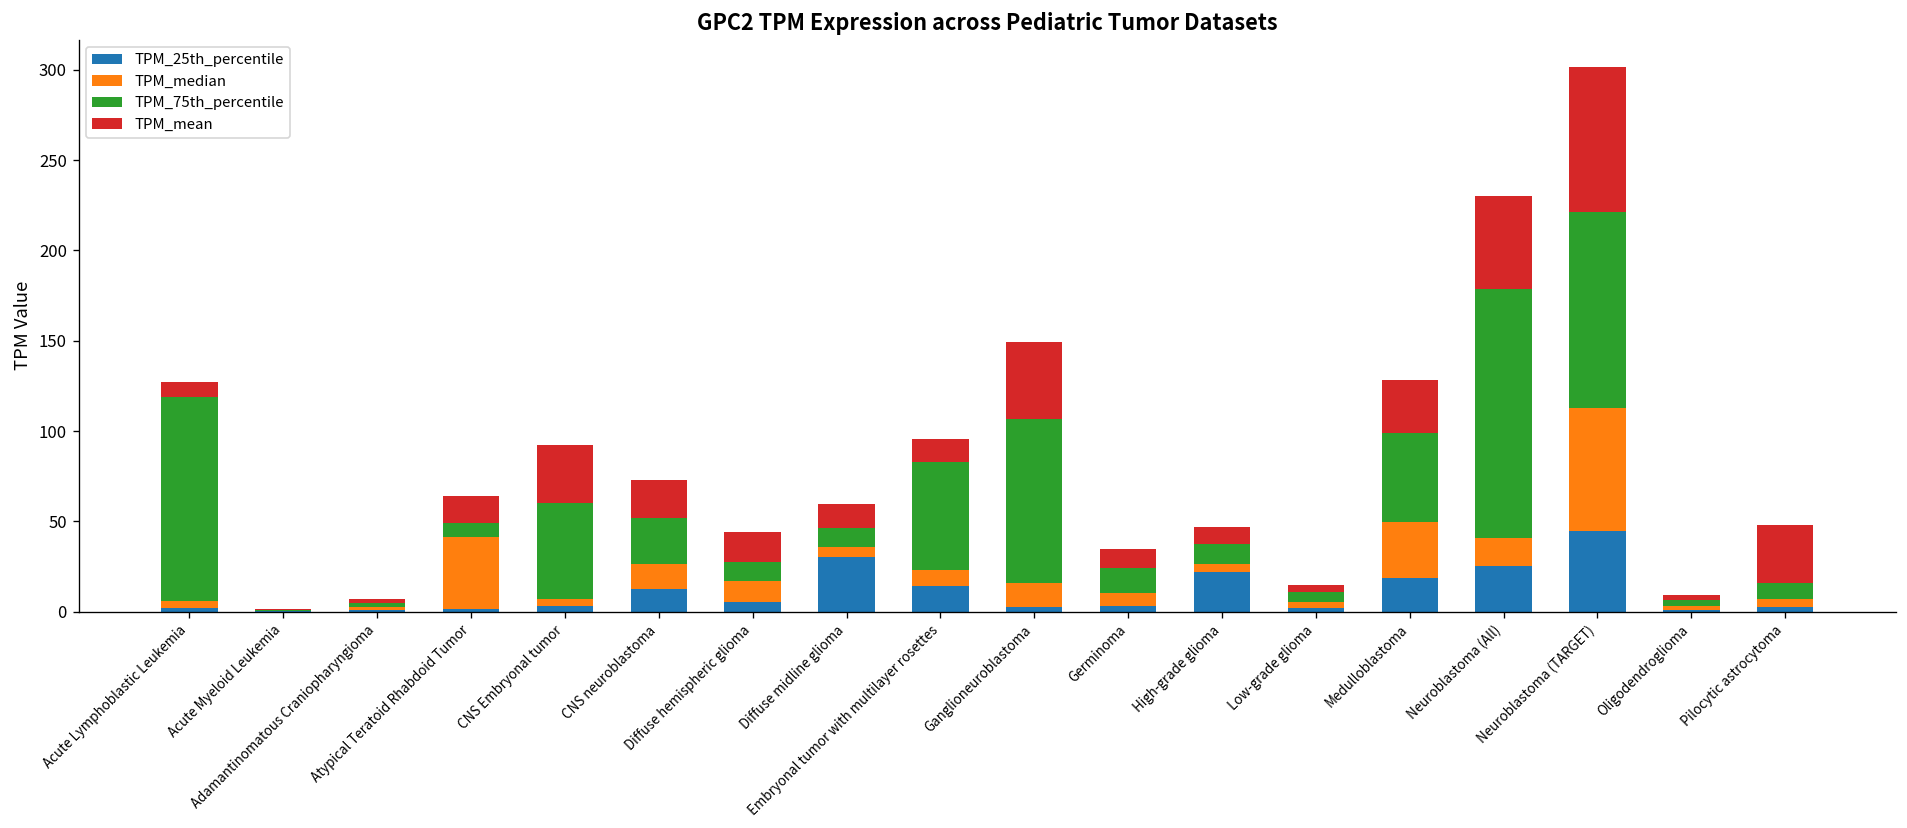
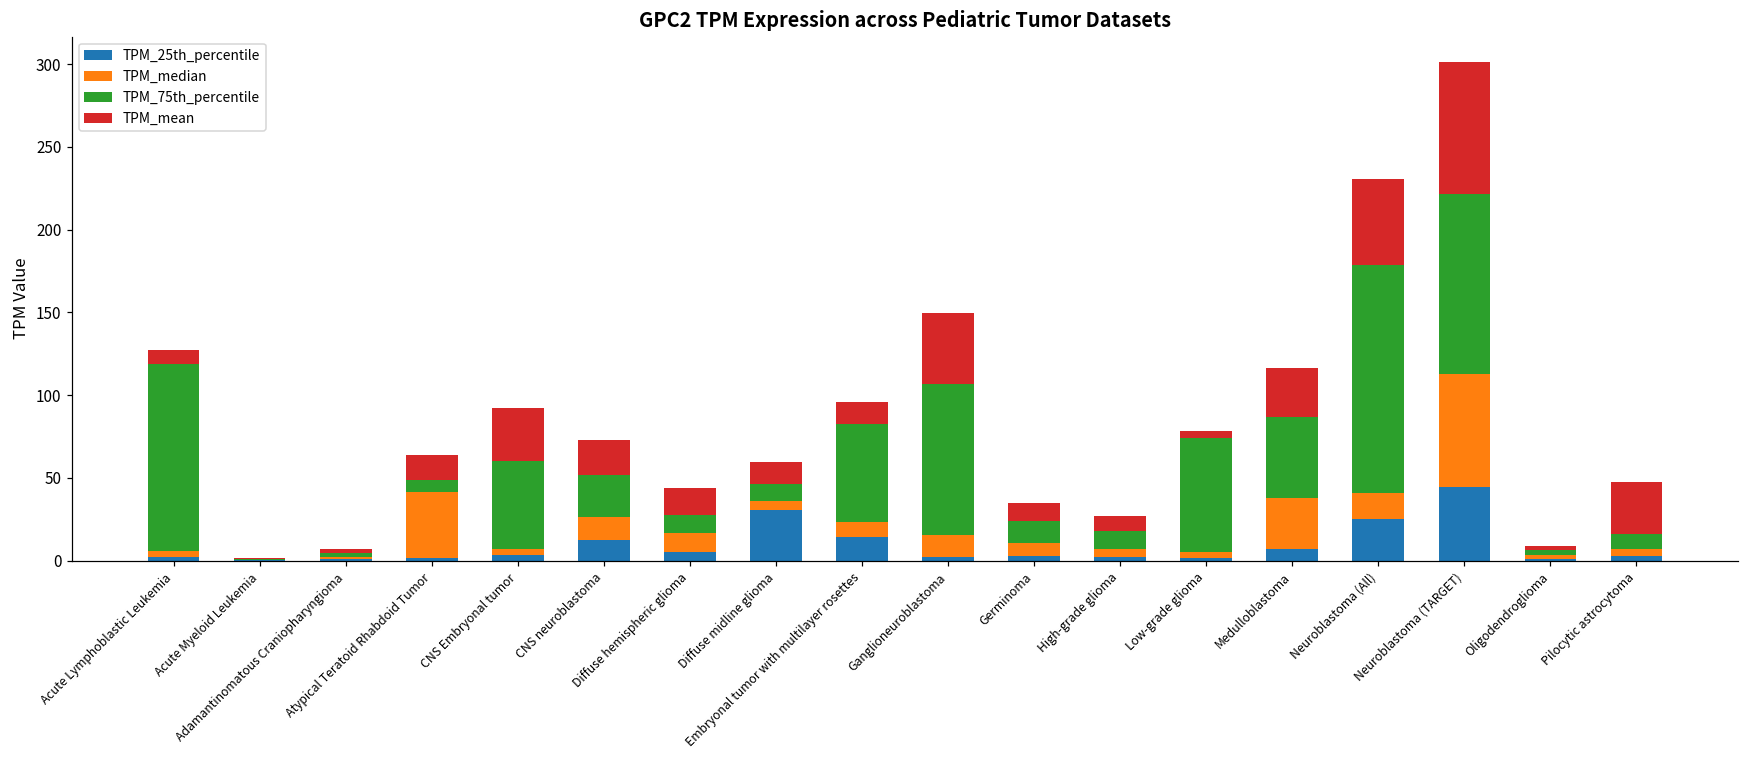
  {
    "TPM_25th_percentile": {
      "Acute Lymphoblastic Leukemia": 2,
      "CNS Embryonal tumor": 3,
      "CNS neuroblastoma": 13,
      "Diffuse hemispheric glioma": 5,
      "Diffuse midline glioma": 30,
      "Embryonal tumor with multilayer rosettes": 14,
      "Ganglioneuroblastoma": 2,
      "Germinoma": 3,
-     "High-grade glioma": 22,
+     "High-grade glioma": 2,
      "Low-grade glioma": 2,
-     "Medulloblastoma": 19,
+     "Medulloblastoma": 7,
      "Neuroblastoma (All)": 25,
      "Neuroblastoma (TARGET)": 45,
      "Pilocytic astrocytoma": 3
    },
    "TPM_median": {
      "Acute Lymphoblastic Leukemia": 4,
      "Atypical Teratoid Rhabdoid Tumor": 40,
      "CNS Embryonal tumor": 4,
      "CNS neuroblastoma": 14,
      "Diffuse hemispheric glioma": 11,
      "Diffuse midline glioma": 6,
      "Embryonal tumor with multilayer rosettes": 9,
      "Ganglioneuroblastoma": 13,
      "Germinoma": 8,
      "High-grade glioma": 5,
      "Low-grade glioma": 3,
      "Medulloblastoma": 31,
      "Neuroblastoma (All)": 16,
      "Neuroblastoma (TARGET)": 68,
      "Oligodendroglioma": 2,
      "Pilocytic astrocytoma": 4
    },
    "TPM_75th_percentile": {
      "Acute Lymphoblastic Leukemia": 113,
      "Adamantinomatous Craniopharyngioma": 2,
      "Atypical Teratoid Rhabdoid Tumor": 8,
      "CNS Embryonal tumor": 53,
      "CNS neuroblastoma": 26,
      "Diffuse hemispheric glioma": 11,
      "Diffuse midline glioma": 10,
      "Embryonal tumor with multilayer rosettes": 59,
      "Ganglioneuroblastoma": 91,
      "Germinoma": 14,
      "High-grade glioma": 11,
-     "Low-grade glioma": 5,
+     "Low-grade glioma": 69,
      "Medulloblastoma": 49,
      "Neuroblastoma (All)": 138,
      "Neuroblastoma (TARGET)": 109,
      "Oligodendroglioma": 3,
      "Pilocytic astrocytoma": 9
    },
    "TPM_mean": {
      "Acute Lymphoblastic Leukemia": 8,
      "Adamantinomatous Craniopharyngioma": 2,
      "Atypical Teratoid Rhabdoid Tumor": 15,
      "CNS Embryonal tumor": 32,
      "CNS neuroblastoma": 21,
      "Diffuse hemispheric glioma": 17,
      "Diffuse midline glioma": 14,
      "Embryonal tumor with multilayer rosettes": 13,
      "Ganglioneuroblastoma": 43,
      "Germinoma": 11,
      "High-grade glioma": 9,
      "Low-grade glioma": 4,
      "Medulloblastoma": 30,
      "Neuroblastoma (All)": 52,
      "Neuroblastoma (TARGET)": 80,
      "Oligodendroglioma": 3,
      "Pilocytic astrocytoma": 32
    }
  }
